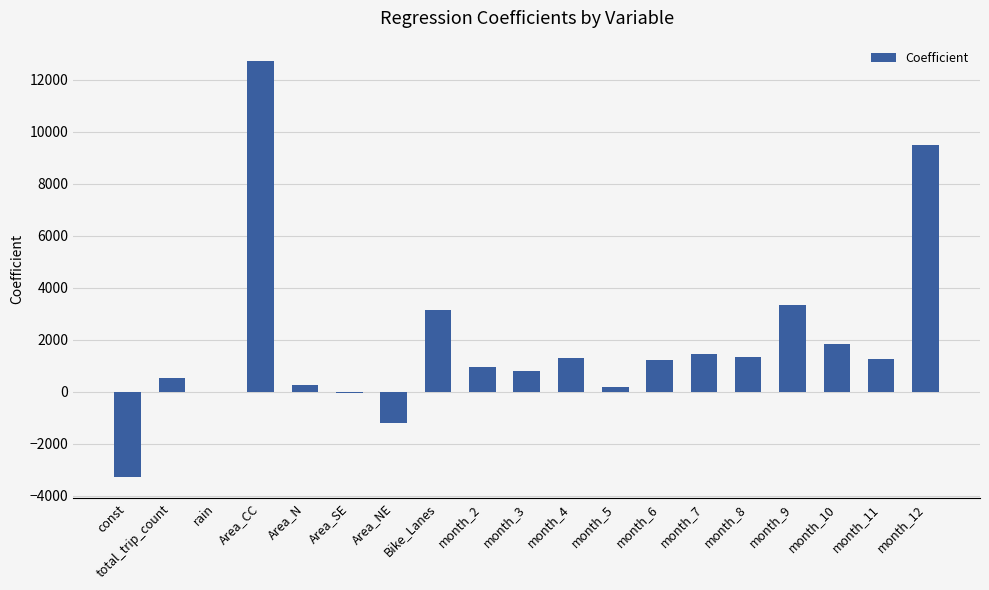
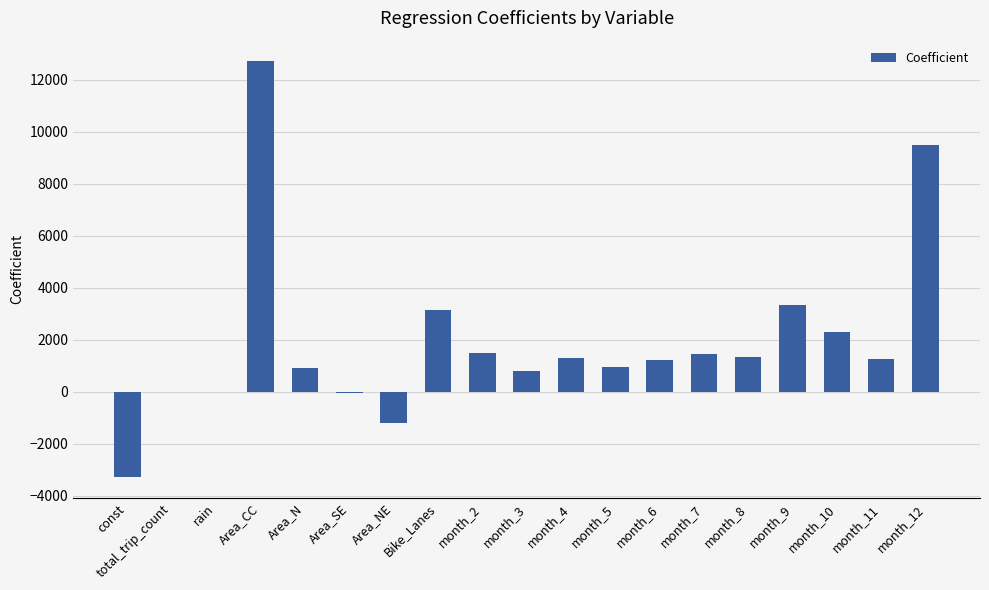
  {
    "const": -3300,
-   "total_trip_count": 500,
+   "total_trip_count": 0,
    "Area_CC": 12700,
-   "Area_N": 300,
+   "Area_N": 900,
    "Area_NE": -1200,
    "Bike_Lanes": 3100,
-   "month_2": 900,
+   "month_2": 1500,
    "month_3": 800,
    "month_4": 1300,
-   "month_5": 200,
+   "month_5": 1000,
    "month_6": 1200,
    "month_7": 1400,
    "month_8": 1300,
    "month_9": 3300,
-   "month_10": 1800,
+   "month_10": 2300,
    "month_11": 1300,
    "month_12": 9500
  }
